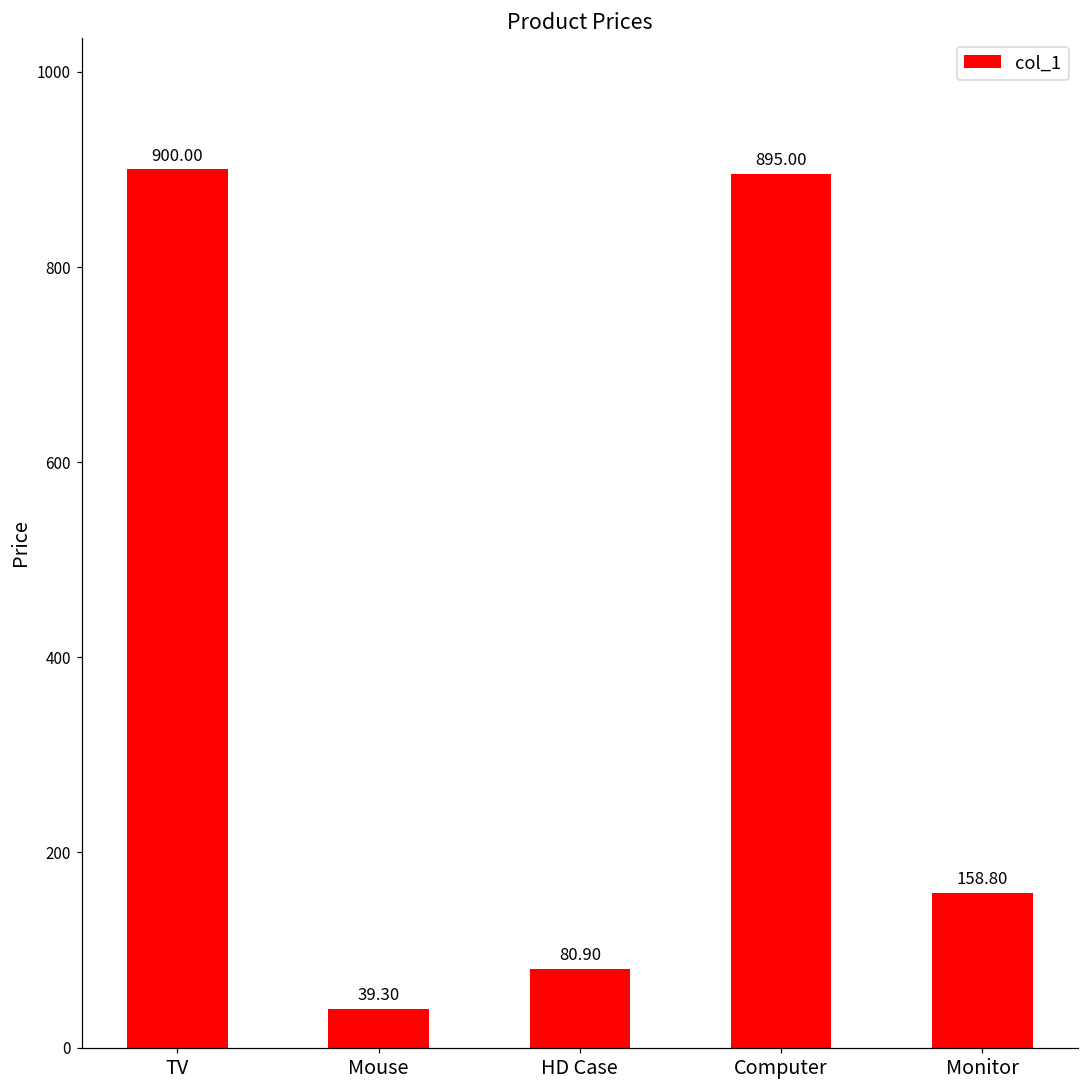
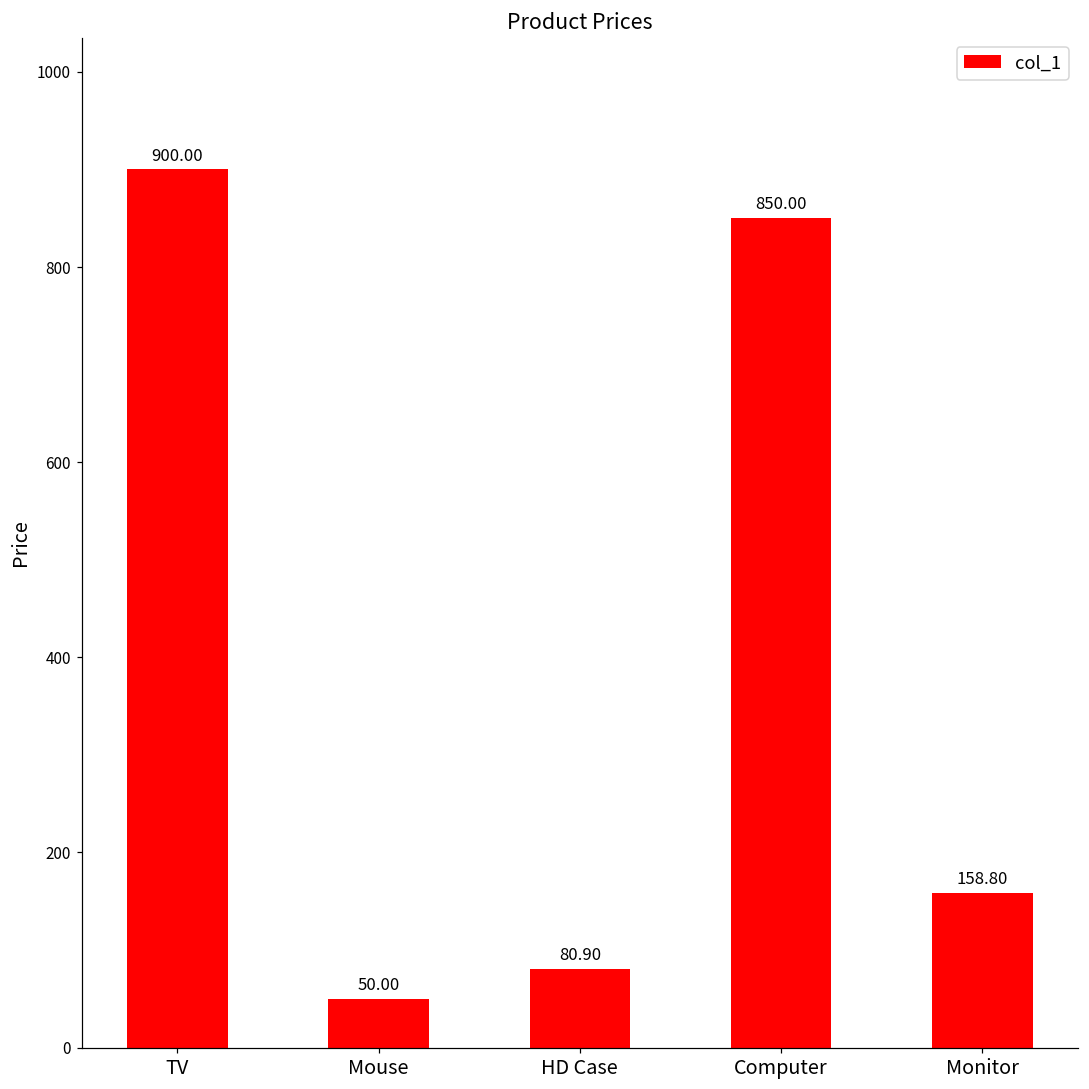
  {
    "TV": 900.00,
-   "Mouse": 39.30,
+   "Mouse": 50.00,
    "HD Case": 80.90,
-   "Computer": 895.00,
+   "Computer": 850.00,
    "Monitor": 158.80
  }
